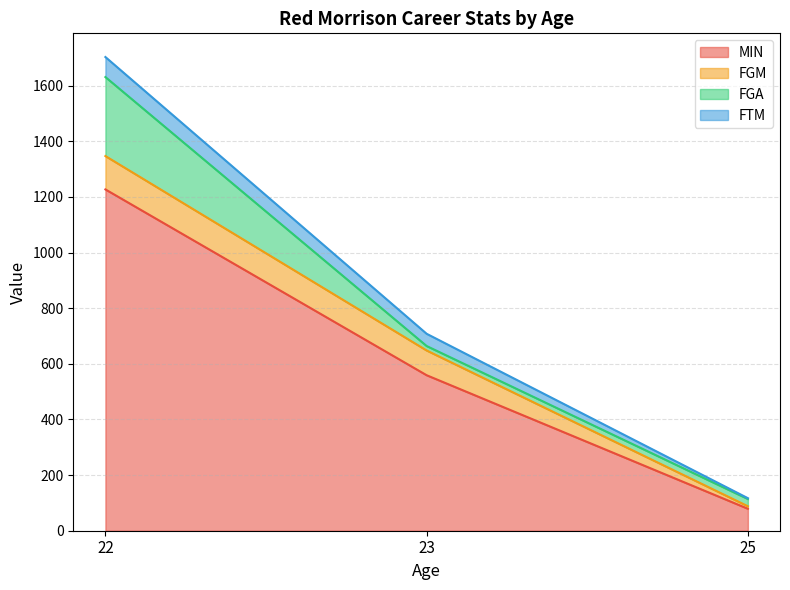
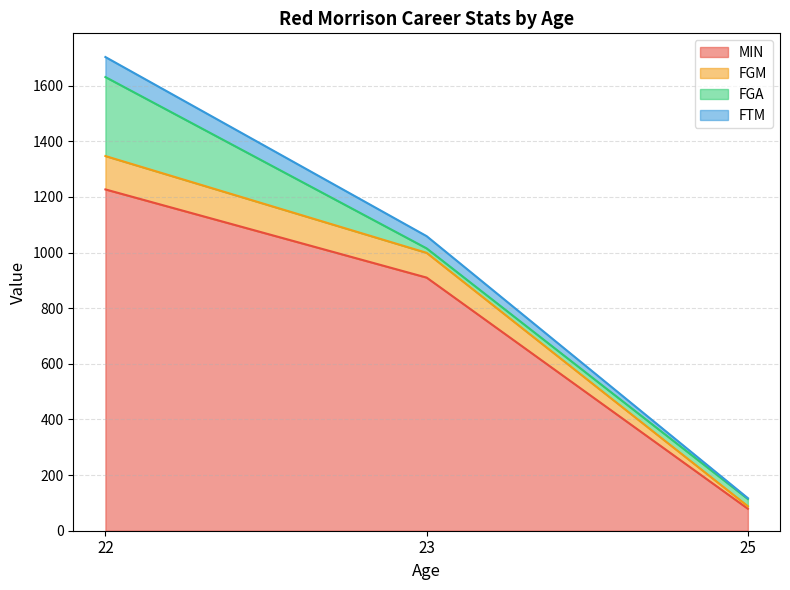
  {
    "MIN": {
      "22": 1230,
-     "23": 560
+     "23": 910
    },
    "FGM": {
      "22": 120,
      "23": 90
    },
    "FGA": {
      "22": 280,
      "23": 20
    },
    "FTM": {
      "22": 70,
      "23": 40
    }
  }
